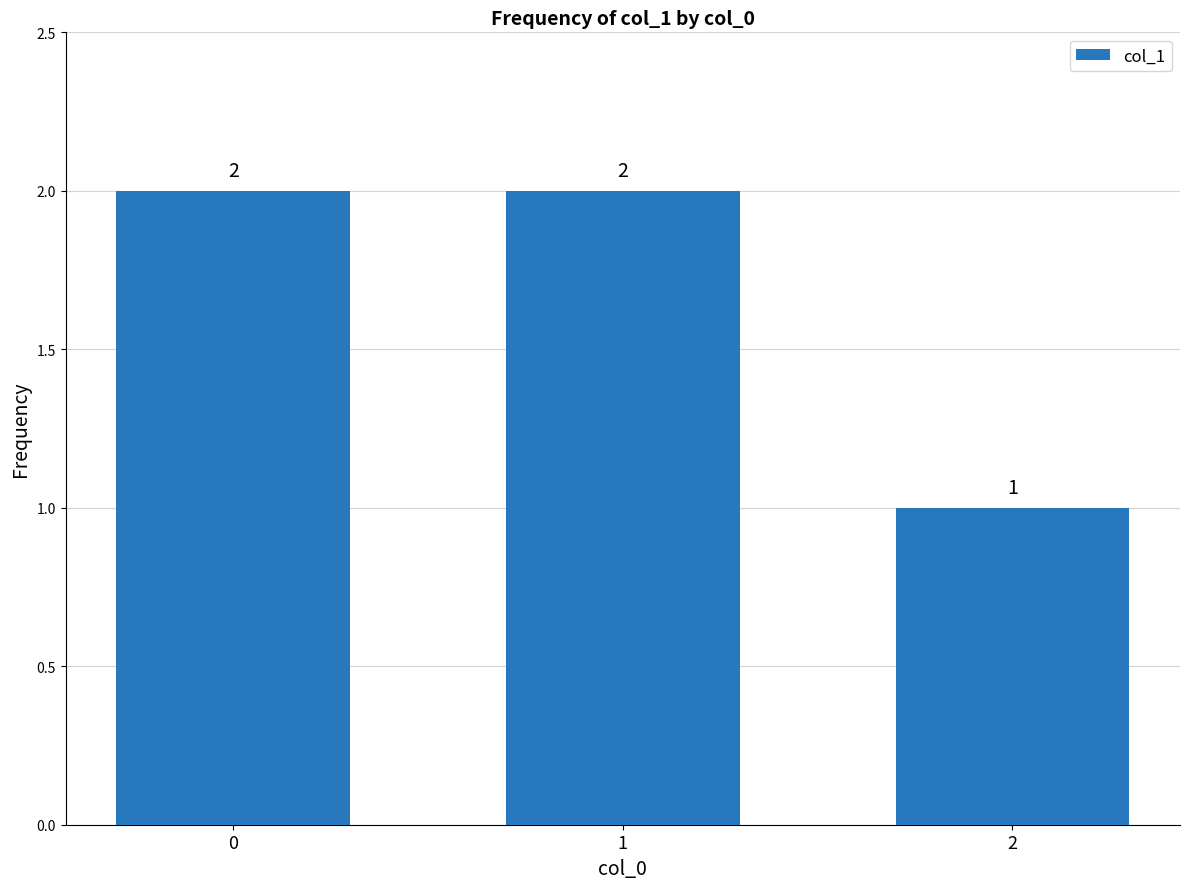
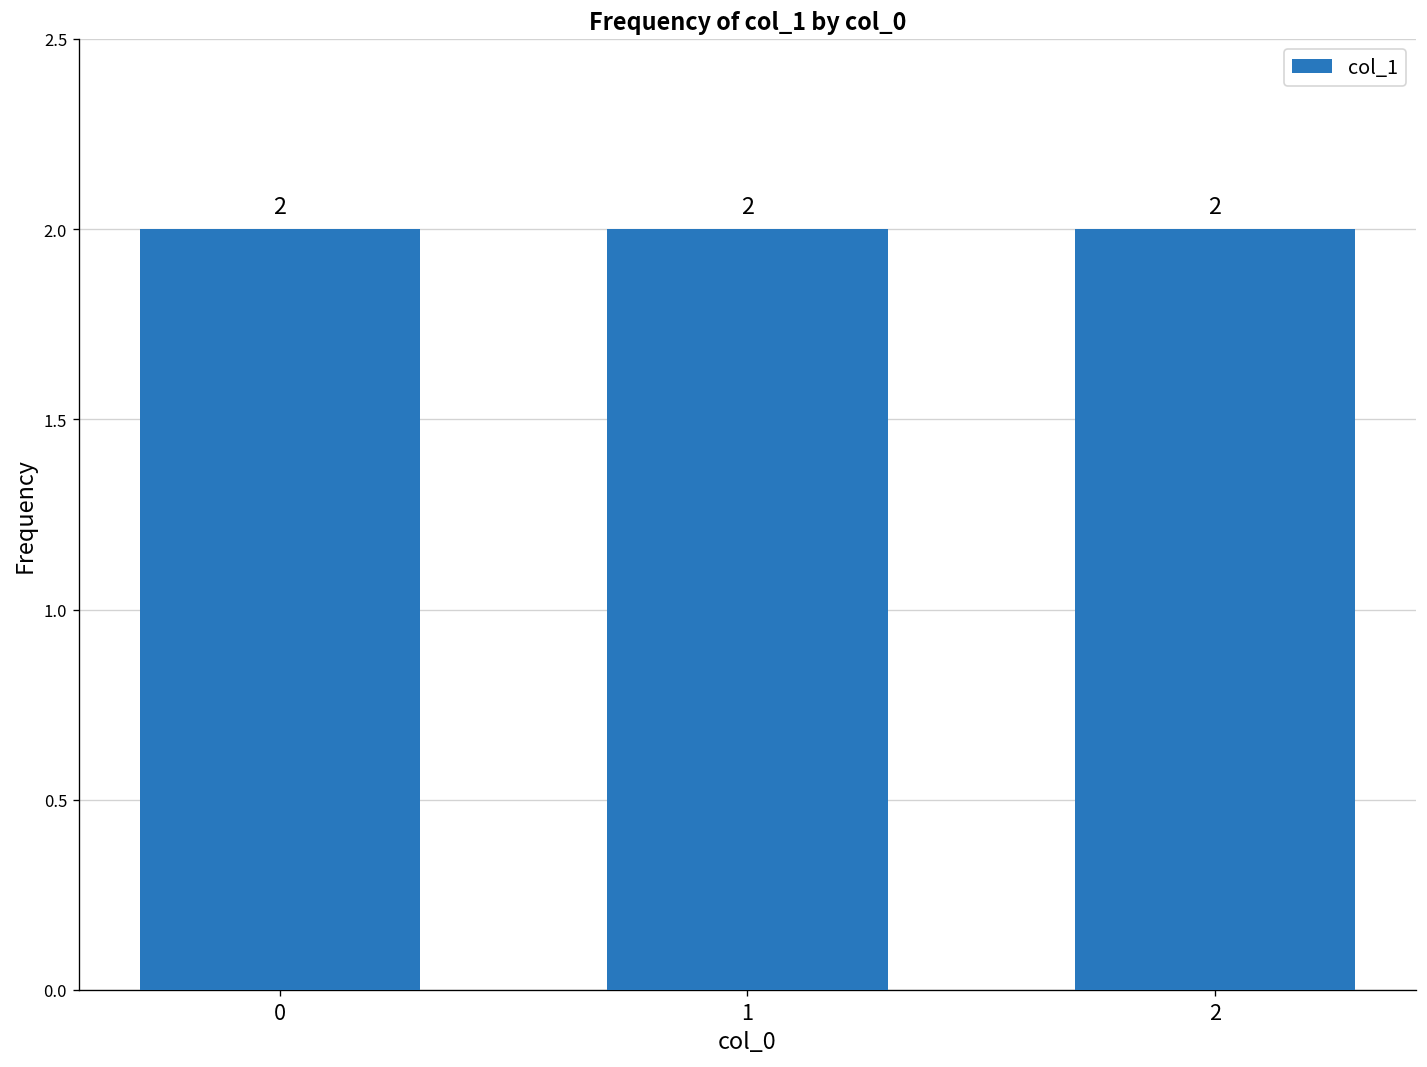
  {
    "0": 2,
    "1": 2,
-   "2": 1
+   "2": 2
  }
